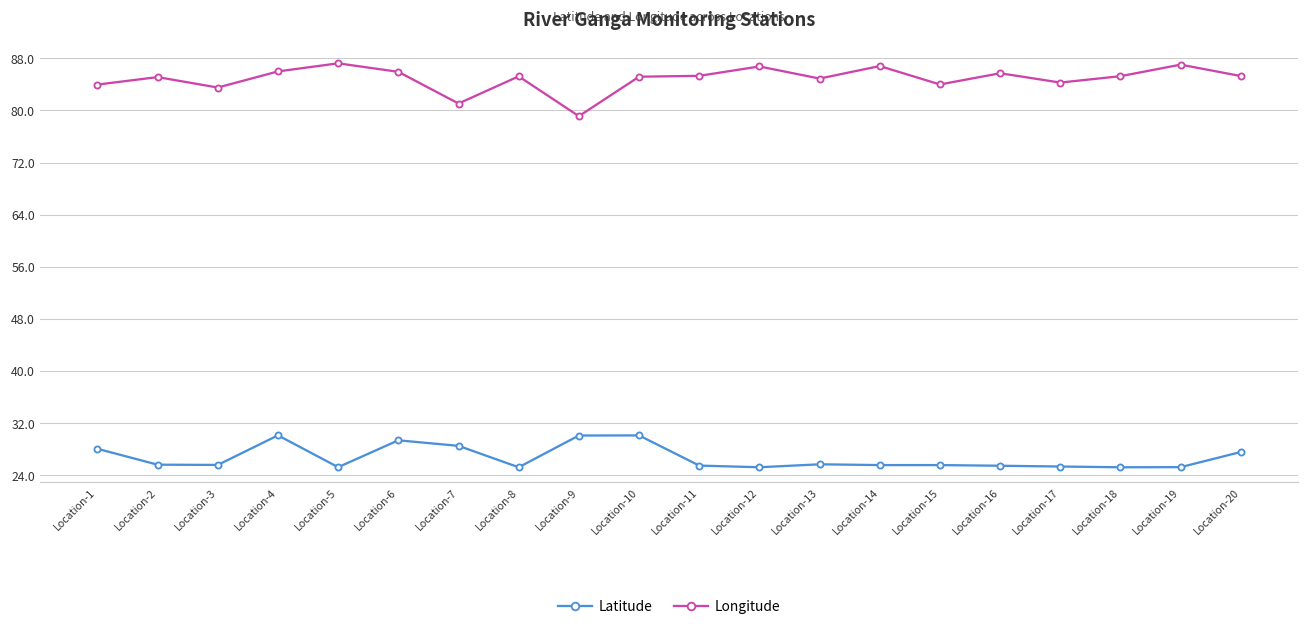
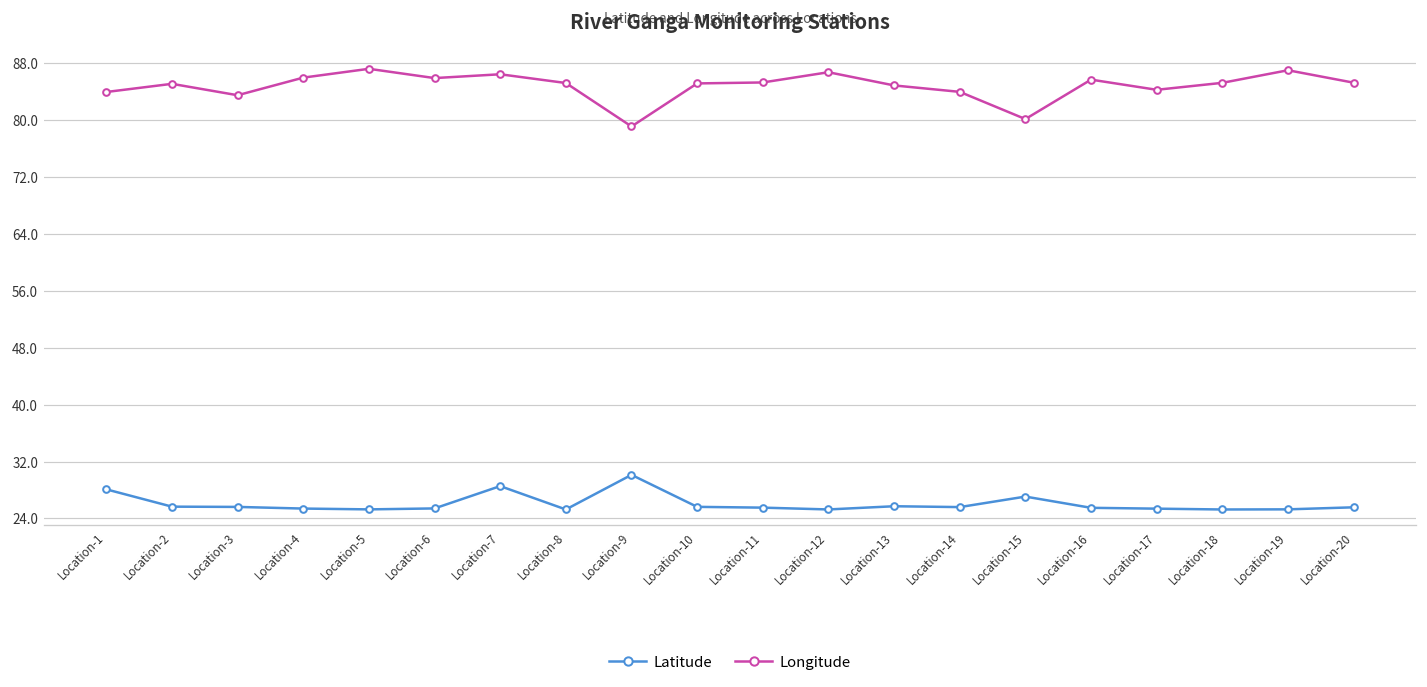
  {
    "Latitude": {
      "Location-1": 28,
      "Location-2": 26,
      "Location-3": 26,
-     "Location-4": 30,
+     "Location-4": 25,
      "Location-5": 25,
-     "Location-6": 29,
+     "Location-6": 25,
      "Location-7": 29,
      "Location-8": 25,
      "Location-9": 30,
-     "Location-10": 30,
+     "Location-10": 26,
      "Location-11": 26,
      "Location-12": 25,
      "Location-13": 26,
      "Location-14": 26,
-     "Location-15": 26,
+     "Location-15": 27,
      "Location-16": 25,
      "Location-17": 25,
      "Location-18": 25,
      "Location-19": 25,
-     "Location-20": 28
+     "Location-20": 26
    },
    "Longitude": {
      "Location-1": 84,
      "Location-2": 85,
      "Location-3": 84,
      "Location-4": 86,
      "Location-5": 87,
      "Location-6": 86,
-     "Location-7": 81,
+     "Location-7": 86,
      "Location-8": 85,
      "Location-9": 79,
      "Location-10": 85,
      "Location-11": 85,
      "Location-12": 87,
      "Location-13": 85,
-     "Location-14": 87,
-     "Location-15": 84,
+     "Location-14": 84,
+     "Location-15": 80,
      "Location-16": 86,
      "Location-17": 84,
      "Location-18": 85,
      "Location-19": 87,
      "Location-20": 85
    }
  }
